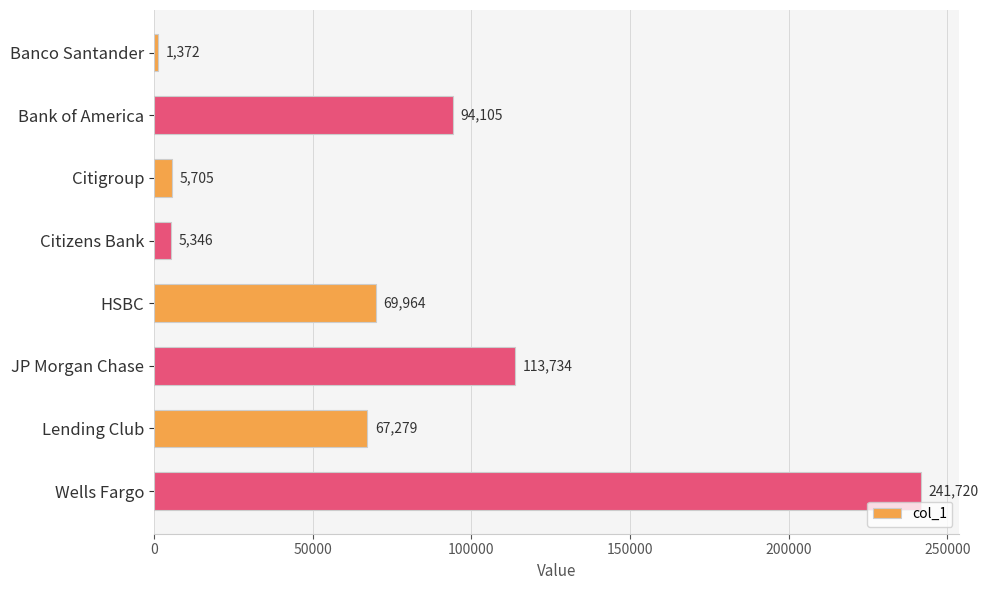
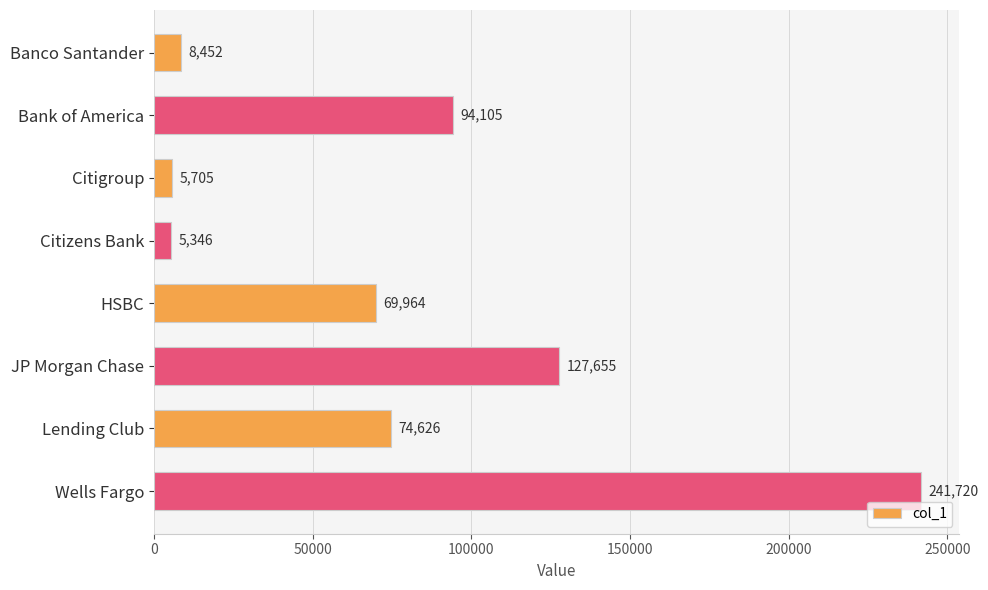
  {
-   "Banco Santander": "1,372",
+   "Banco Santander": "8,452",
    "Bank of America": "94,105",
    "Citigroup": "5,705",
    "Citizens Bank": "5,346",
    "HSBC": "69,964",
-   "JP Morgan Chase": "113,734",
-   "Lending Club": "67,279",
+   "JP Morgan Chase": "127,655",
+   "Lending Club": "74,626",
    "Wells Fargo": "241,720"
  }
